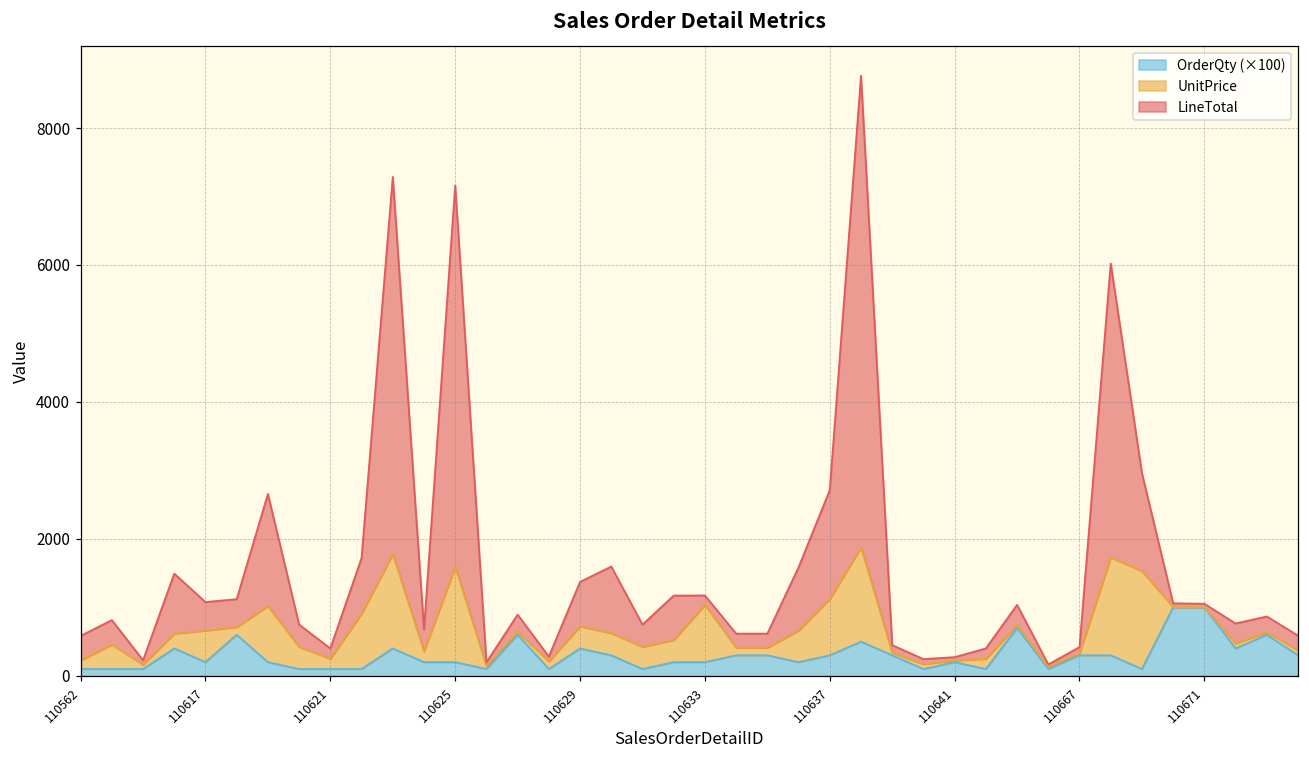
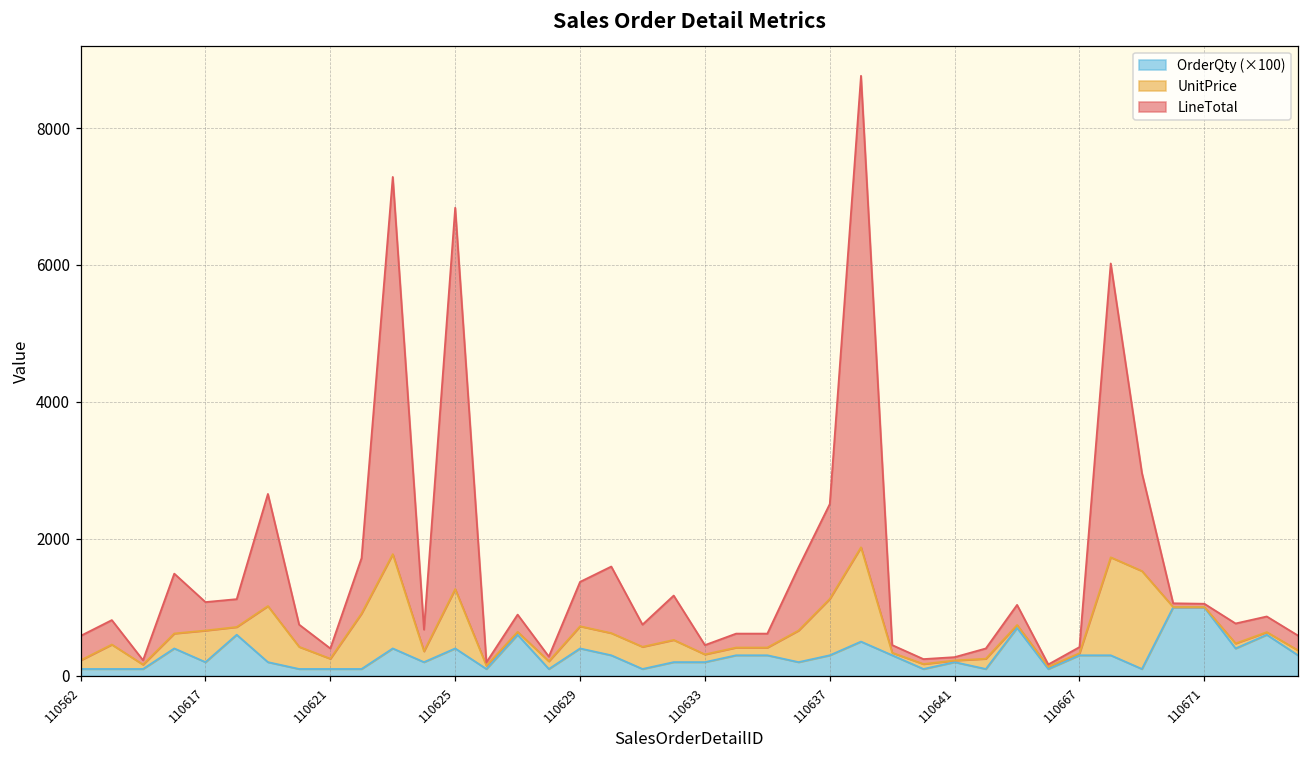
  {
    "OrderQty (×100)": {
      "110562": 100,
      "110617": 200,
      "110621": 100,
-     "110625": 200,
+     "110625": 400,
      "110629": 400,
      "110633": 200,
      "110637": 300
    },
    "UnitPrice": {
      "110562": 100,
      "110617": 500,
      "110621": 100,
-     "110625": 1400,
+     "110625": 900,
      "110629": 300,
-     "110633": 800,
+     "110633": 100,
      "110637": 800
    },
    "LineTotal": {
      "110562": 400,
      "110617": 400,
      "110621": 100,
      "110625": 5600,
      "110629": 600,
      "110633": 100,
-     "110637": 1600,
+     "110637": 1400,
      "110641": 0,
      "110667": 100,
      "110671": 0
    }
  }
